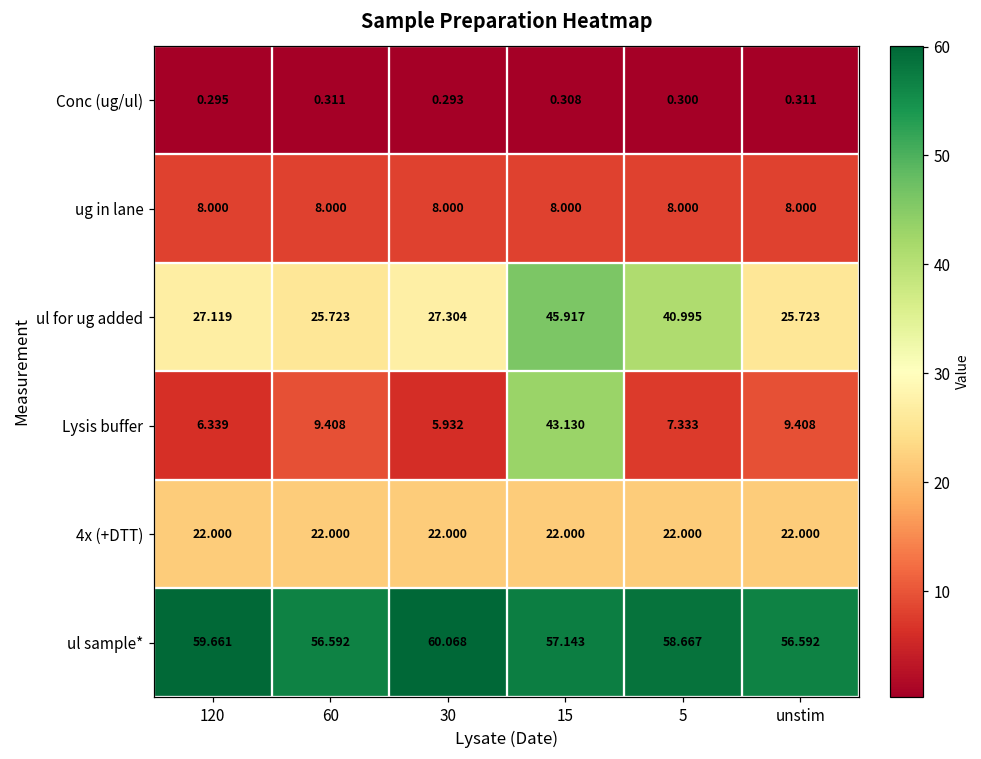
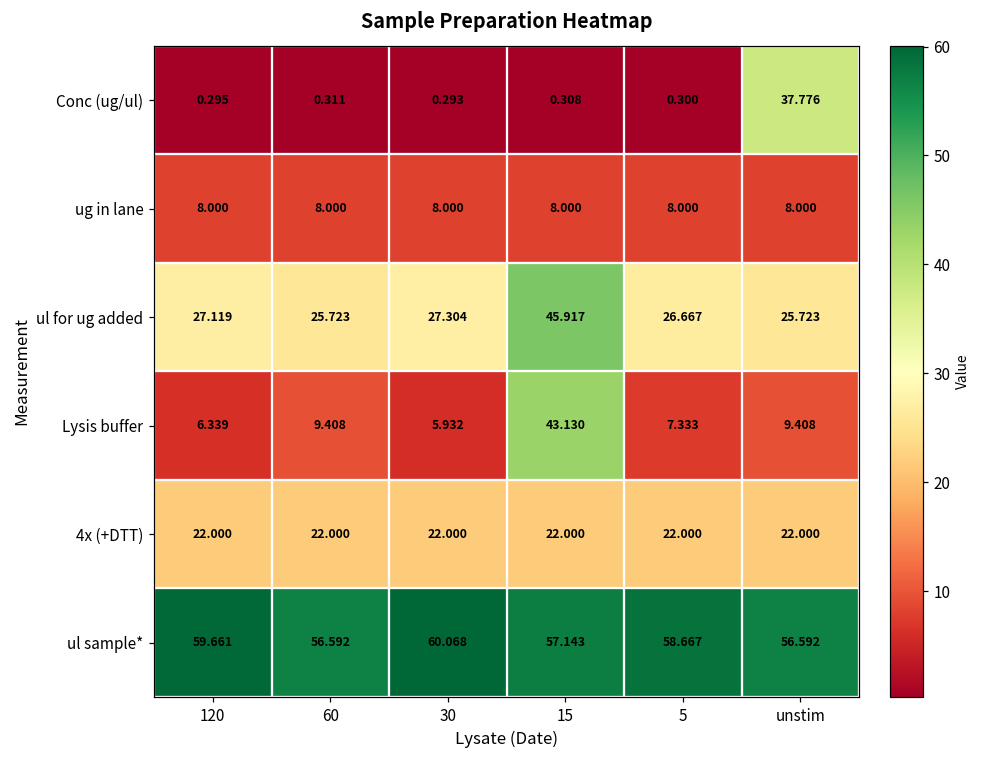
  {
    "Conc (ug/ul)": {
      "120": 0.295,
      "60": 0.311,
      "30": 0.293,
      "15": 0.308,
      "5": 0.300,
-     "unstim": 0.311
+     "unstim": 37.776
    },
    "ug in lane": {
      "120": 8.000,
      "60": 8.000,
      "30": 8.000,
      "15": 8.000,
      "5": 8.000,
      "unstim": 8.000
    },
    "ul for ug added": {
      "120": 27.119,
      "60": 25.723,
      "30": 27.304,
      "15": 45.917,
-     "5": 40.995,
+     "5": 26.667,
      "unstim": 25.723
    },
    "Lysis buffer": {
      "120": 6.339,
      "60": 9.408,
      "30": 5.932,
      "15": 43.130,
      "5": 7.333,
      "unstim": 9.408
    },
    "4x (+DTT)": {
      "120": 22.000,
      "60": 22.000,
      "30": 22.000,
      "15": 22.000,
      "5": 22.000,
      "unstim": 22.000
    },
    "ul sample*": {
      "120": 59.661,
      "60": 56.592,
      "30": 60.068,
      "15": 57.143,
      "5": 58.667,
      "unstim": 56.592
    }
  }
